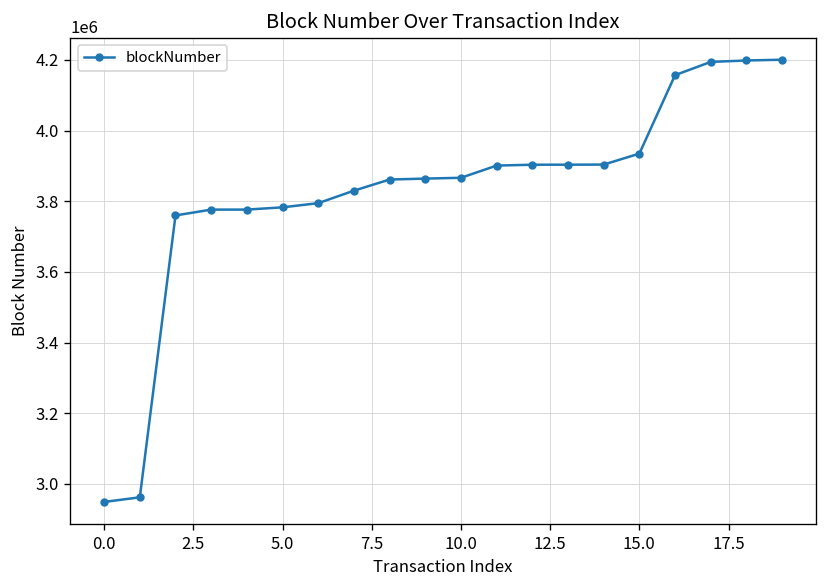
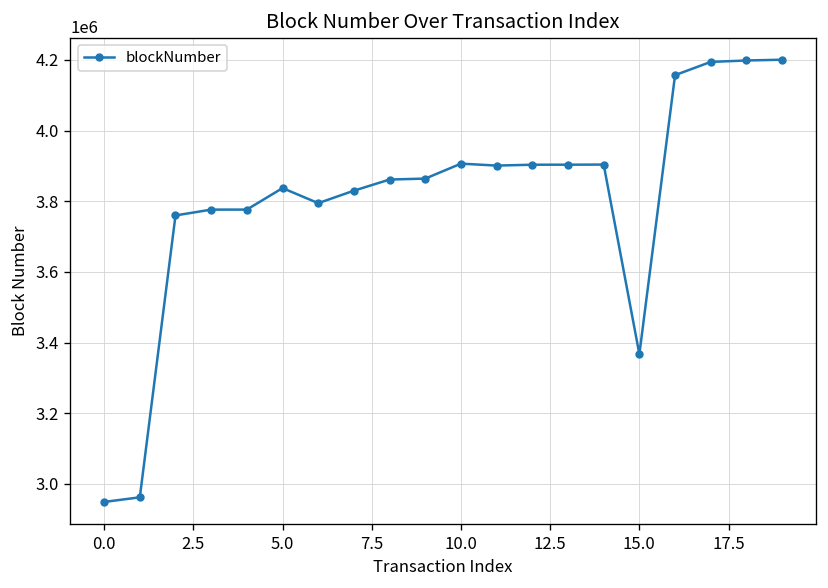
  {
    "0.0": 2950000,
-   "5.0": 3780000,
-   "10.0": 3870000,
-   "15.0": 3930000
+   "5.0": 3840000,
+   "10.0": 3910000,
+   "15.0": 3370000
  }
